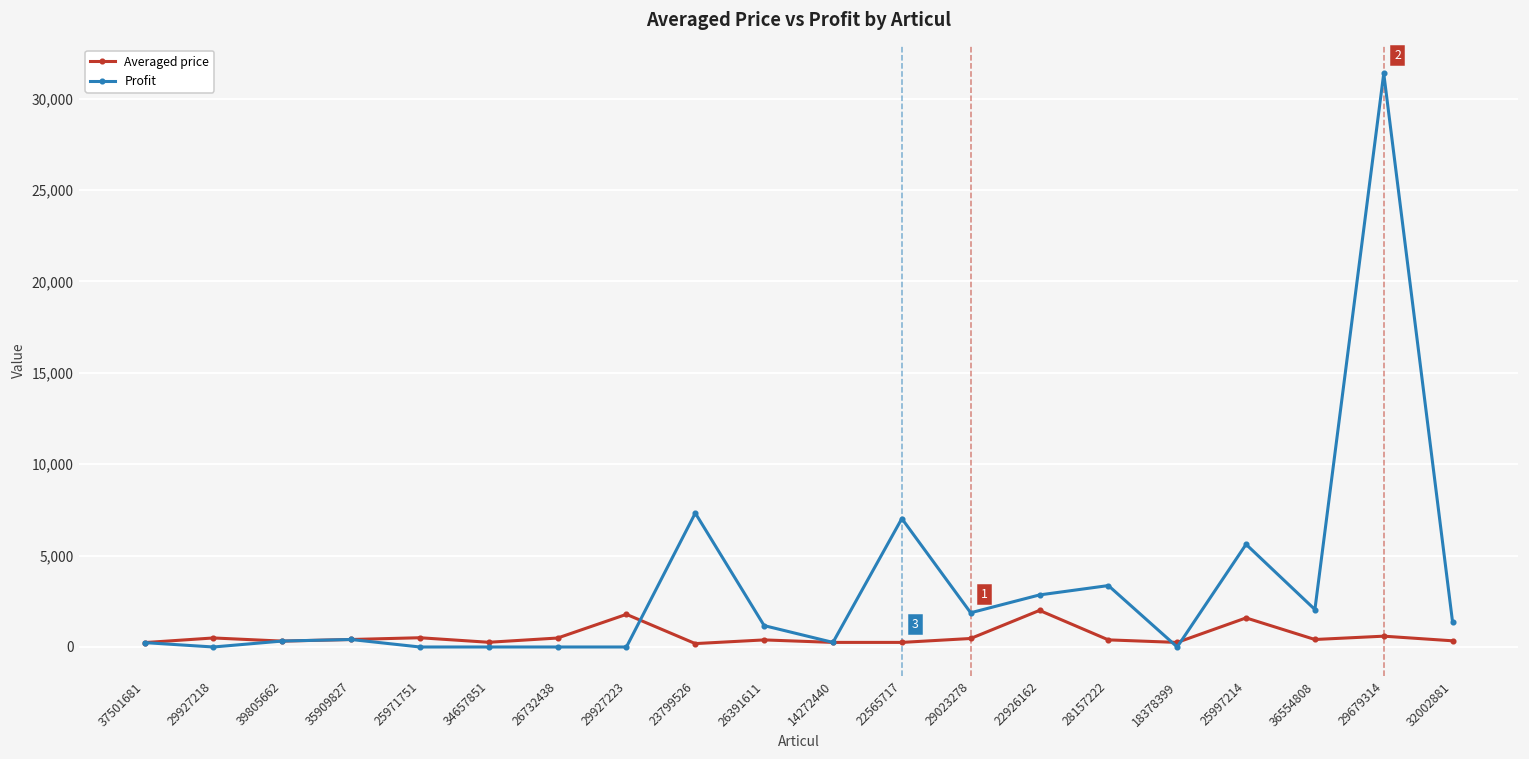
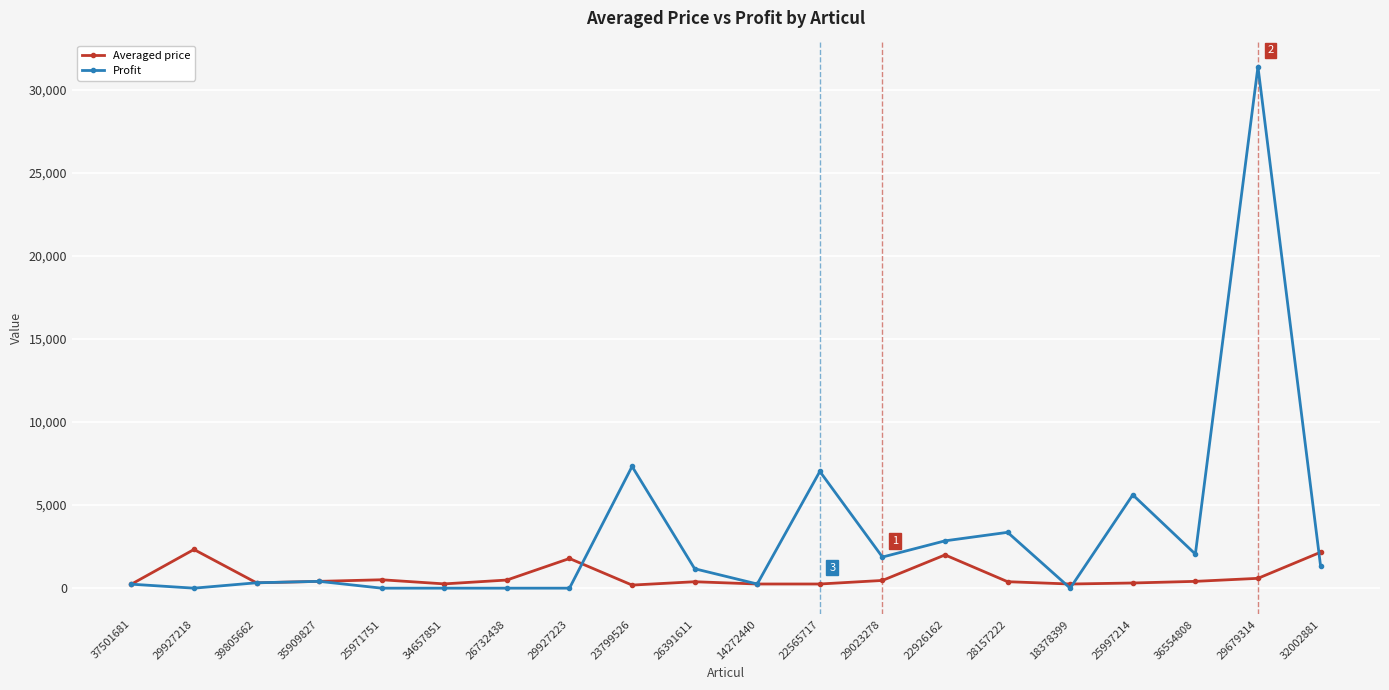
  {
    "Averaged price": {
-     "29927218": "500",
+     "29927218": "2,300",
      "25971751": "500",
      "34657851": "300",
      "26732438": "500",
      "29927223": "1,800",
      "23799526": "200",
      "26391611": "400",
      "29023278": "500",
      "22926162": "2,000",
      "28157222": "400",
      "18378399": "300",
-     "25997214": "1,600",
+     "25997214": "300",
      "36554808": "400",
      "29679314": "600",
-     "32002881": "300"
+     "32002881": "2,200"
    },
    "Profit": {
      "29927218": "0",
      "25971751": "0",
      "34657851": "0",
      "26732438": "0",
      "29927223": "0",
      "23799526": "7,300",
      "26391611": "1,200",
      "22565717": "7,000",
      "22926162": "2,800",
      "28157222": "3,400",
      "18378399": "0",
      "25997214": "5,600",
      "36554808": "2,100",
      "32002881": "1,400"
    }
  }
